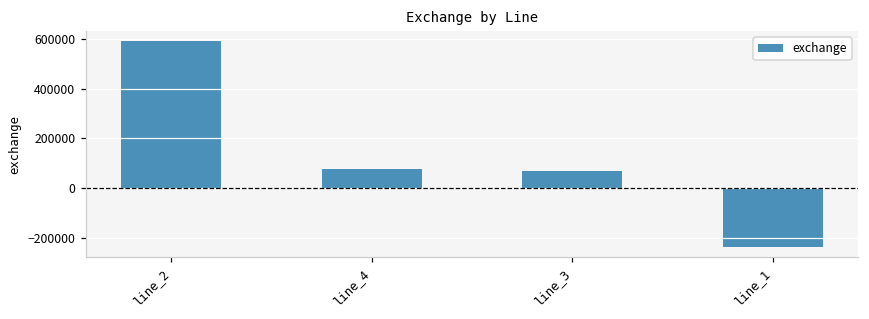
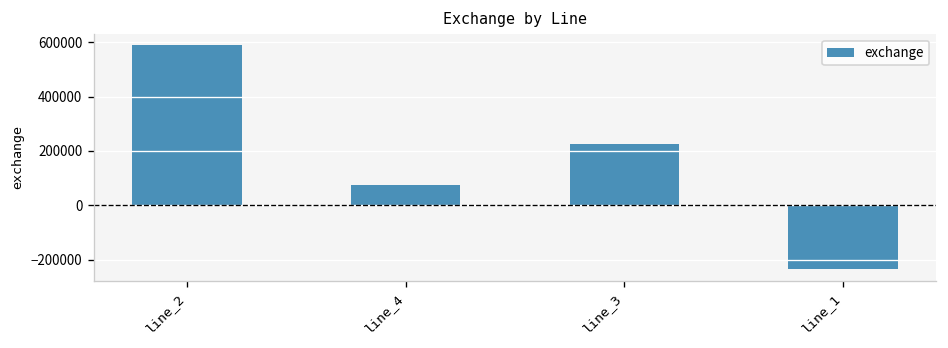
  {
    "line_2": 590000,
    "line_4": 80000,
-   "line_3": 70000,
+   "line_3": 230000,
    "line_1": -240000
  }
